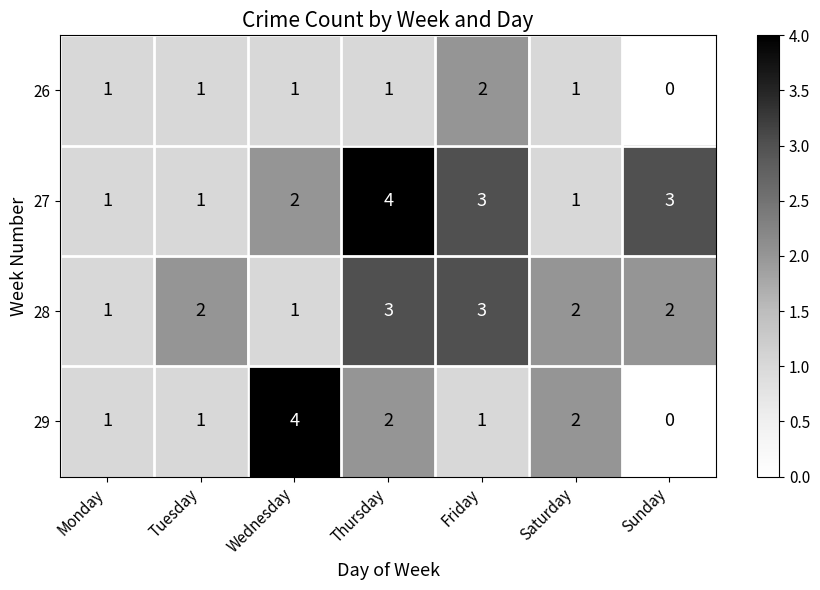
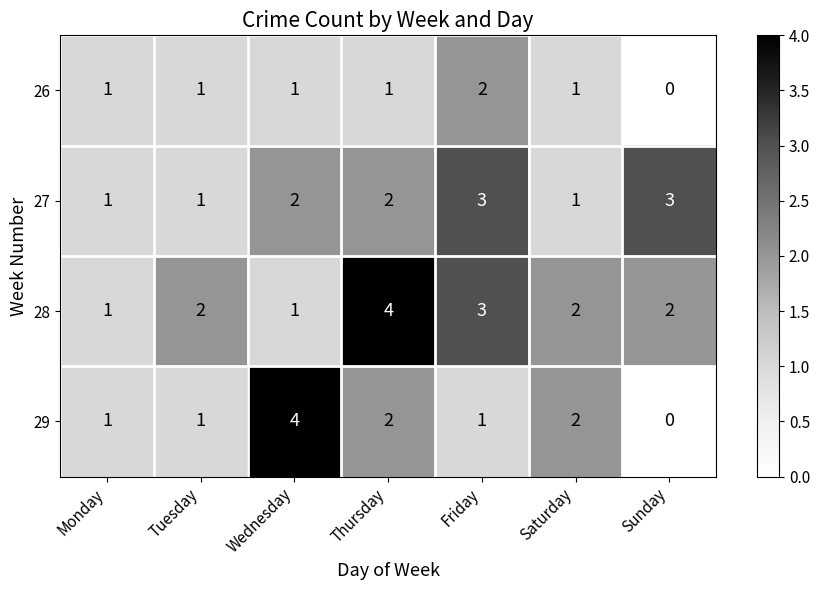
  {
    "26": {
      "Monday": 1,
      "Tuesday": 1,
      "Wednesday": 1,
      "Thursday": 1,
      "Friday": 2,
      "Saturday": 1,
      "Sunday": 0
    },
    "27": {
      "Monday": 1,
      "Tuesday": 1,
      "Wednesday": 2,
-     "Thursday": 4,
+     "Thursday": 2,
      "Friday": 3,
      "Saturday": 1,
      "Sunday": 3
    },
    "28": {
      "Monday": 1,
      "Tuesday": 2,
      "Wednesday": 1,
-     "Thursday": 3,
+     "Thursday": 4,
      "Friday": 3,
      "Saturday": 2,
      "Sunday": 2
    },
    "29": {
      "Monday": 1,
      "Tuesday": 1,
      "Wednesday": 4,
      "Thursday": 2,
      "Friday": 1,
      "Saturday": 2,
      "Sunday": 0
    }
  }
